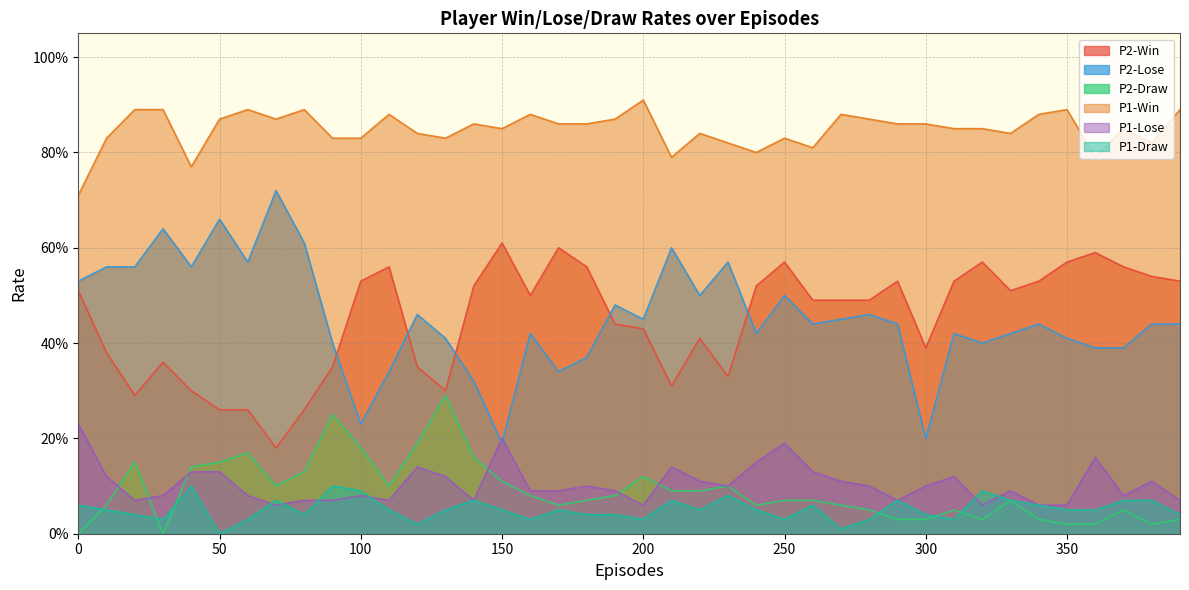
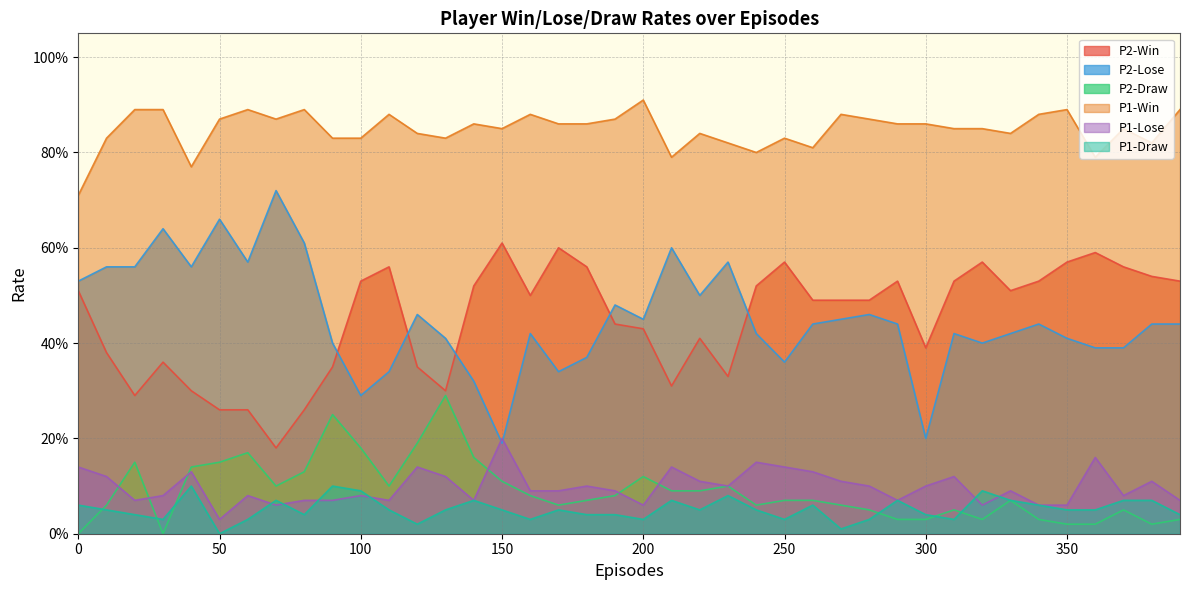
  {
    "P2-Lose": {
      "0": "53%",
      "50": "66%",
-     "100": "23%",
+     "100": "29%",
      "150": "19%",
      "200": "45%",
-     "250": "50%",
+     "250": "36%",
      "300": "20%",
      "350": "41%"
    },
    "P1-Lose": {
-     "0": "23%",
-     "50": "13%",
+     "0": "14%",
+     "50": "3%",
      "100": "8%",
      "150": "20%",
      "200": "6%",
-     "250": "19%",
+     "250": "14%",
      "300": "10%",
      "350": "6%"
    }
  }
